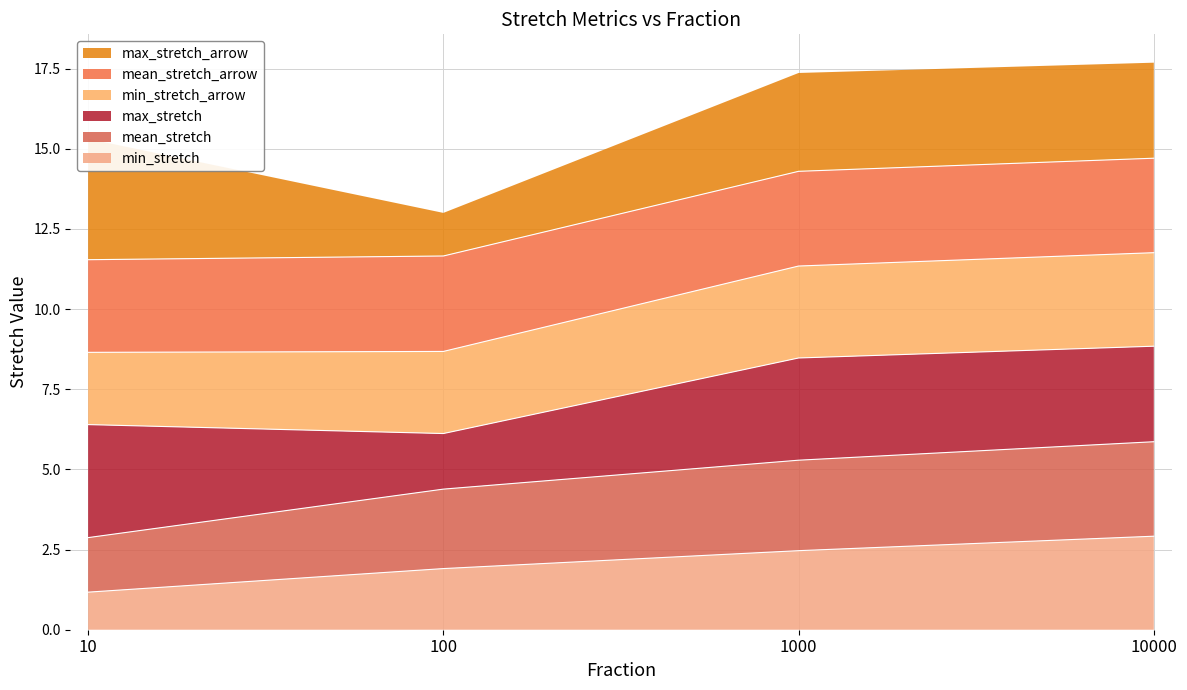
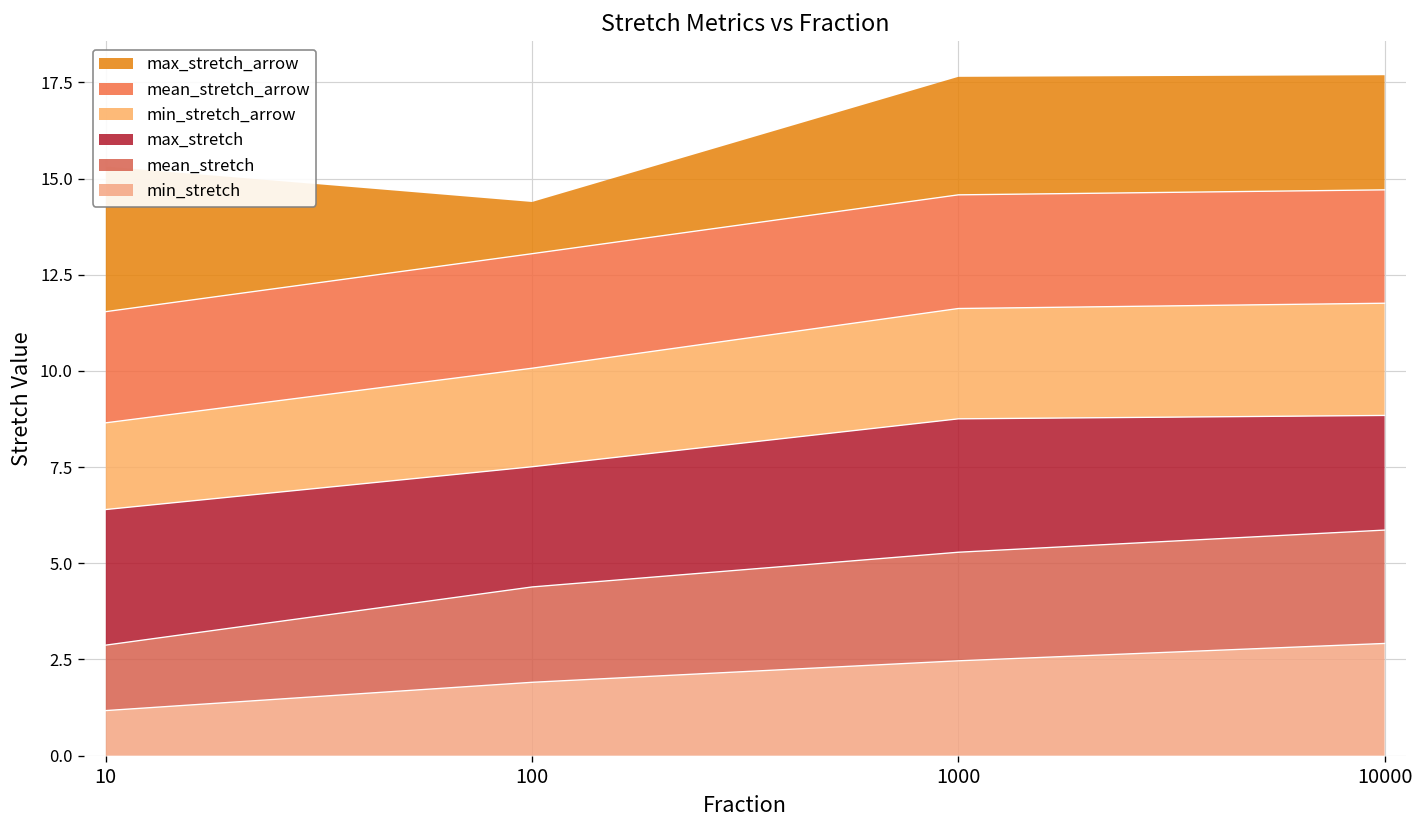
  {
    "max_stretch": {
      "10": 3.5,
-     "100": 1.7,
-     "1000": 3.2,
+     "100": 3.1,
+     "1000": 3.5,
      "10000": 3.0
    },
    "max_stretch_arrow": {
      "100": 1.3,
      "1000": 3.1,
      "10000": 3.0
    }
  }
